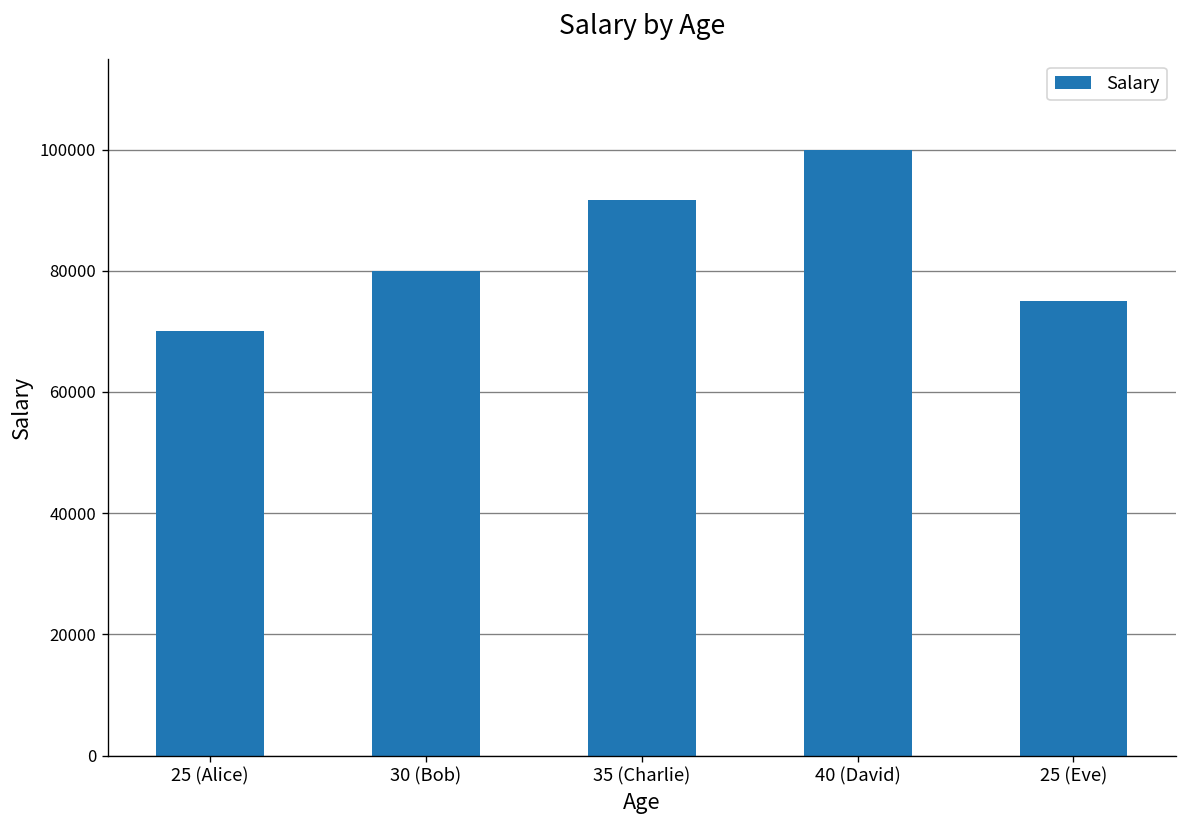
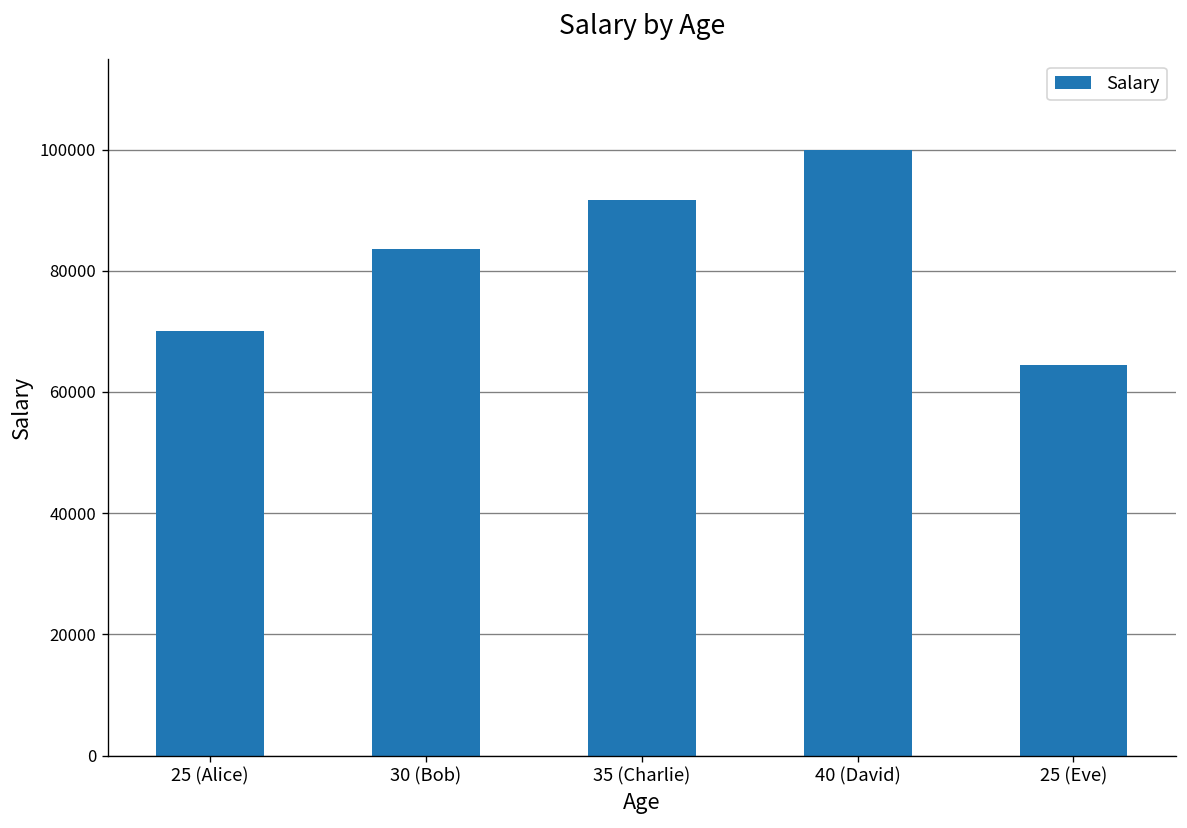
  {
    "25 (Alice)": 70000,
-   "30 (Bob)": 80000,
+   "30 (Bob)": 84000,
    "35 (Charlie)": 92000,
    "40 (David)": 100000,
-   "25 (Eve)": 75000
+   "25 (Eve)": 64000
  }
